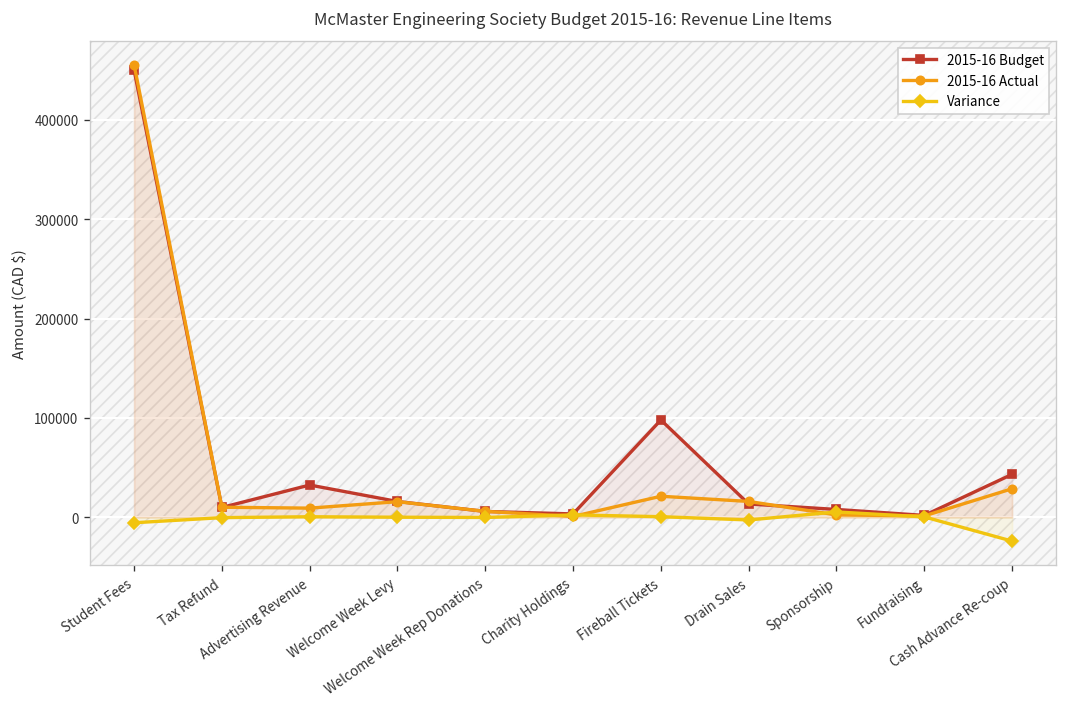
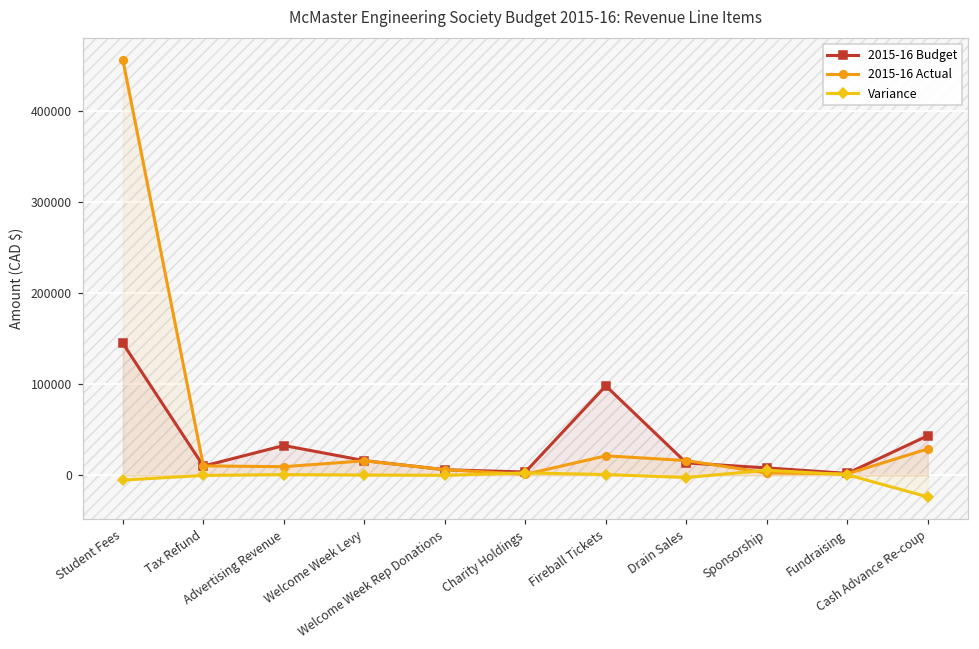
  {
    "2015-16 Budget": {
-     "Student Fees": 450000,
+     "Student Fees": 140000,
      "Advertising Revenue": 30000,
      "Fireball Tickets": 100000,
      "Cash Advance Re-coup": 40000
    }
  }
